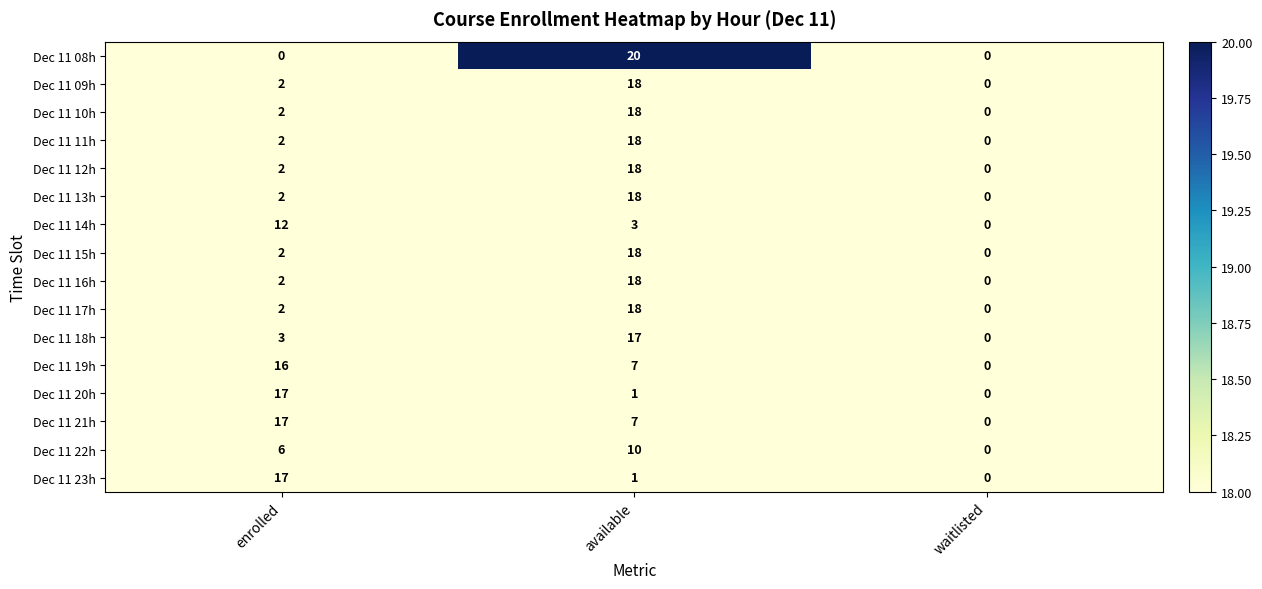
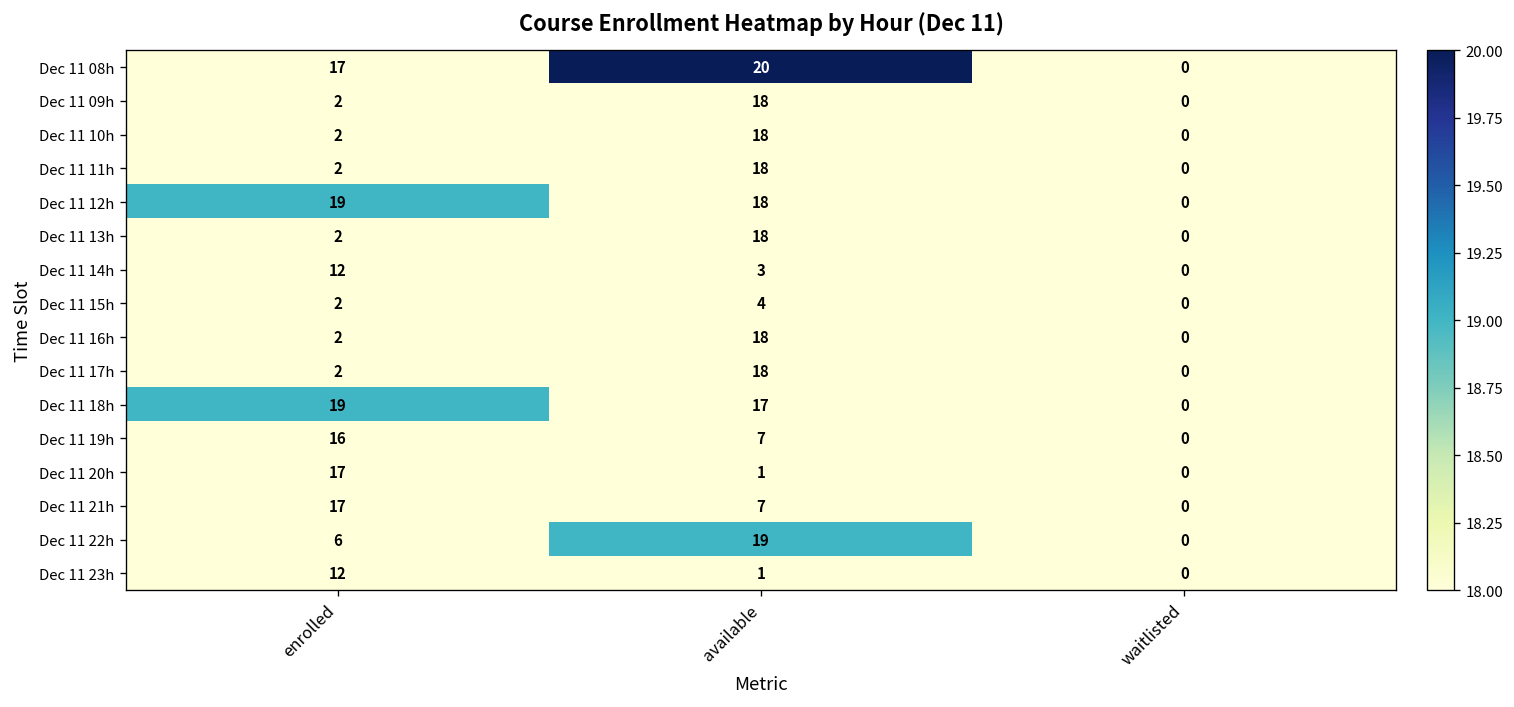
  {
    "Dec 11 08h": {
-     "enrolled": 0,
+     "enrolled": 17,
      "available": 20,
      "waitlisted": 0
    },
    "Dec 11 09h": {
      "enrolled": 2,
      "available": 18,
      "waitlisted": 0
    },
    "Dec 11 10h": {
      "enrolled": 2,
      "available": 18,
      "waitlisted": 0
    },
    "Dec 11 11h": {
      "enrolled": 2,
      "available": 18,
      "waitlisted": 0
    },
    "Dec 11 12h": {
-     "enrolled": 2,
+     "enrolled": 19,
      "available": 18,
      "waitlisted": 0
    },
    "Dec 11 13h": {
      "enrolled": 2,
      "available": 18,
      "waitlisted": 0
    },
    "Dec 11 14h": {
      "enrolled": 12,
      "available": 3,
      "waitlisted": 0
    },
    "Dec 11 15h": {
      "enrolled": 2,
-     "available": 18,
+     "available": 4,
      "waitlisted": 0
    },
    "Dec 11 16h": {
      "enrolled": 2,
      "available": 18,
      "waitlisted": 0
    },
    "Dec 11 17h": {
      "enrolled": 2,
      "available": 18,
      "waitlisted": 0
    },
    "Dec 11 18h": {
-     "enrolled": 3,
+     "enrolled": 19,
      "available": 17,
      "waitlisted": 0
    },
    "Dec 11 19h": {
      "enrolled": 16,
      "available": 7,
      "waitlisted": 0
    },
    "Dec 11 20h": {
      "enrolled": 17,
      "available": 1,
      "waitlisted": 0
    },
    "Dec 11 21h": {
      "enrolled": 17,
      "available": 7,
      "waitlisted": 0
    },
    "Dec 11 22h": {
      "enrolled": 6,
-     "available": 10,
+     "available": 19,
      "waitlisted": 0
    },
    "Dec 11 23h": {
-     "enrolled": 17,
+     "enrolled": 12,
      "available": 1,
      "waitlisted": 0
    }
  }
